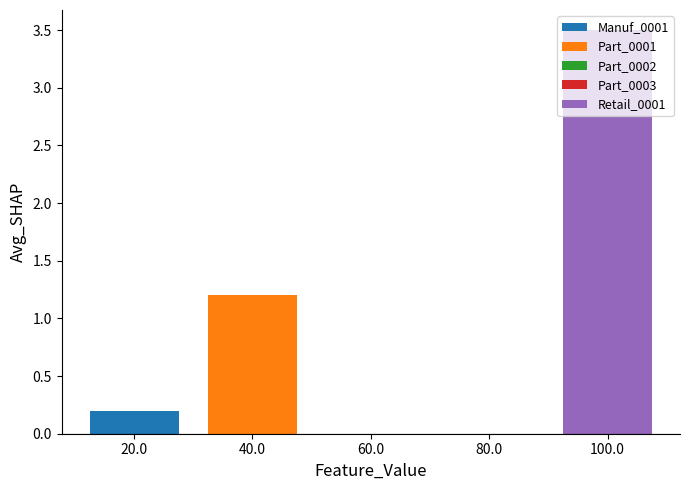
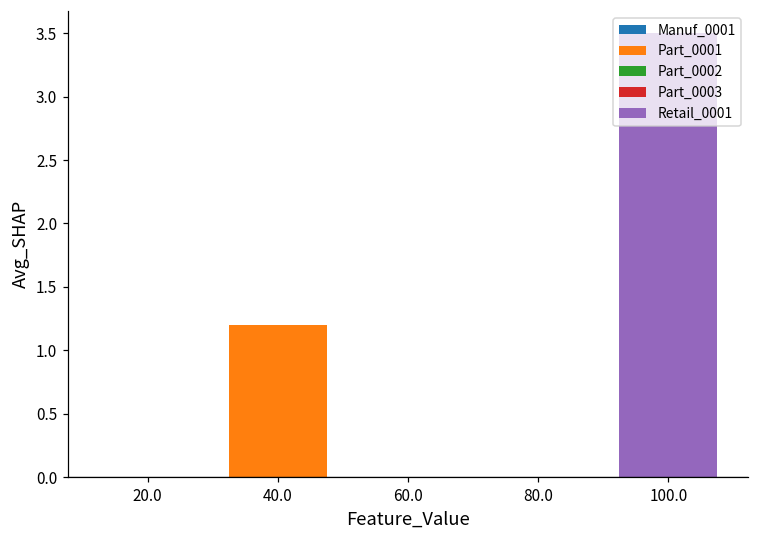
  {
-   "20.0": 0.2,
+   "20.0": 0.0,
    "40.0": 1.2,
    "60.0": 0.0,
    "80.0": 0.0
  }
